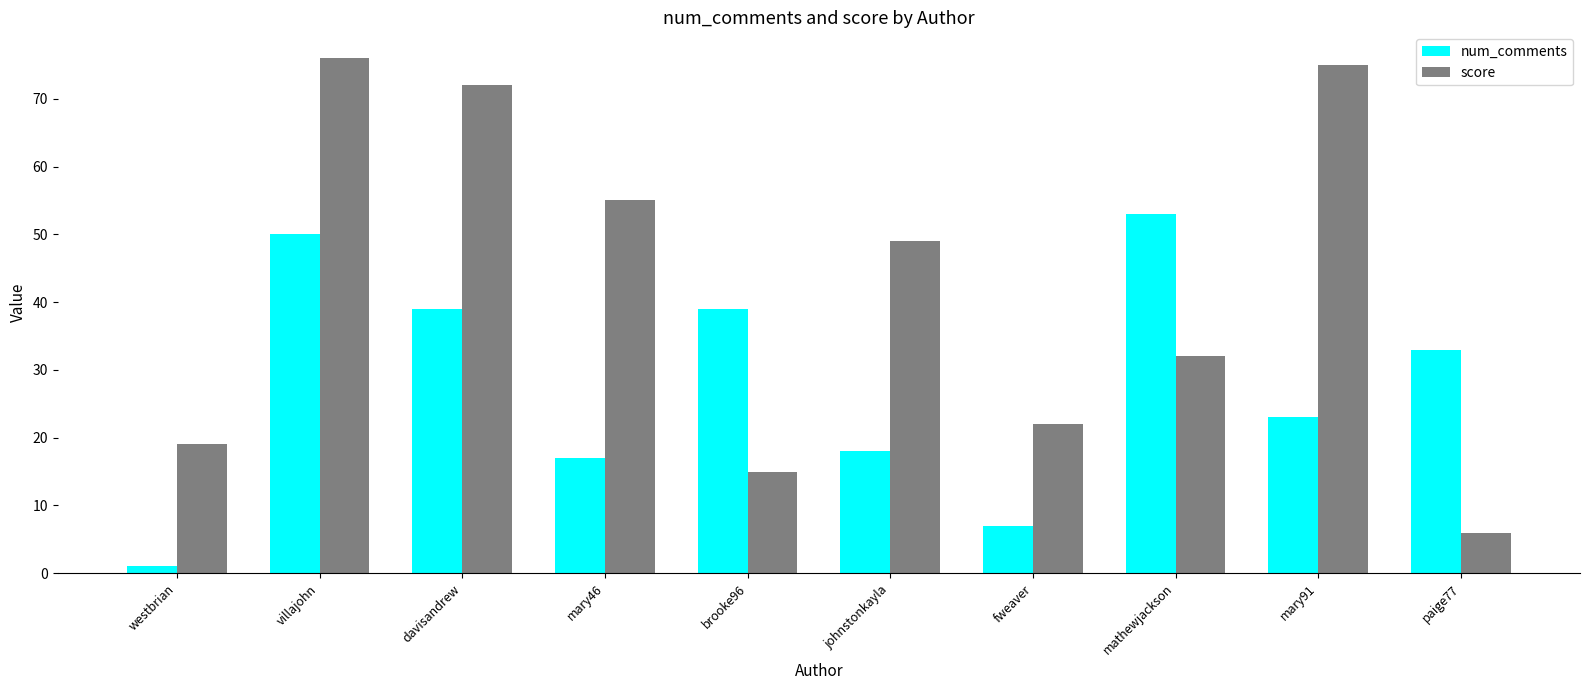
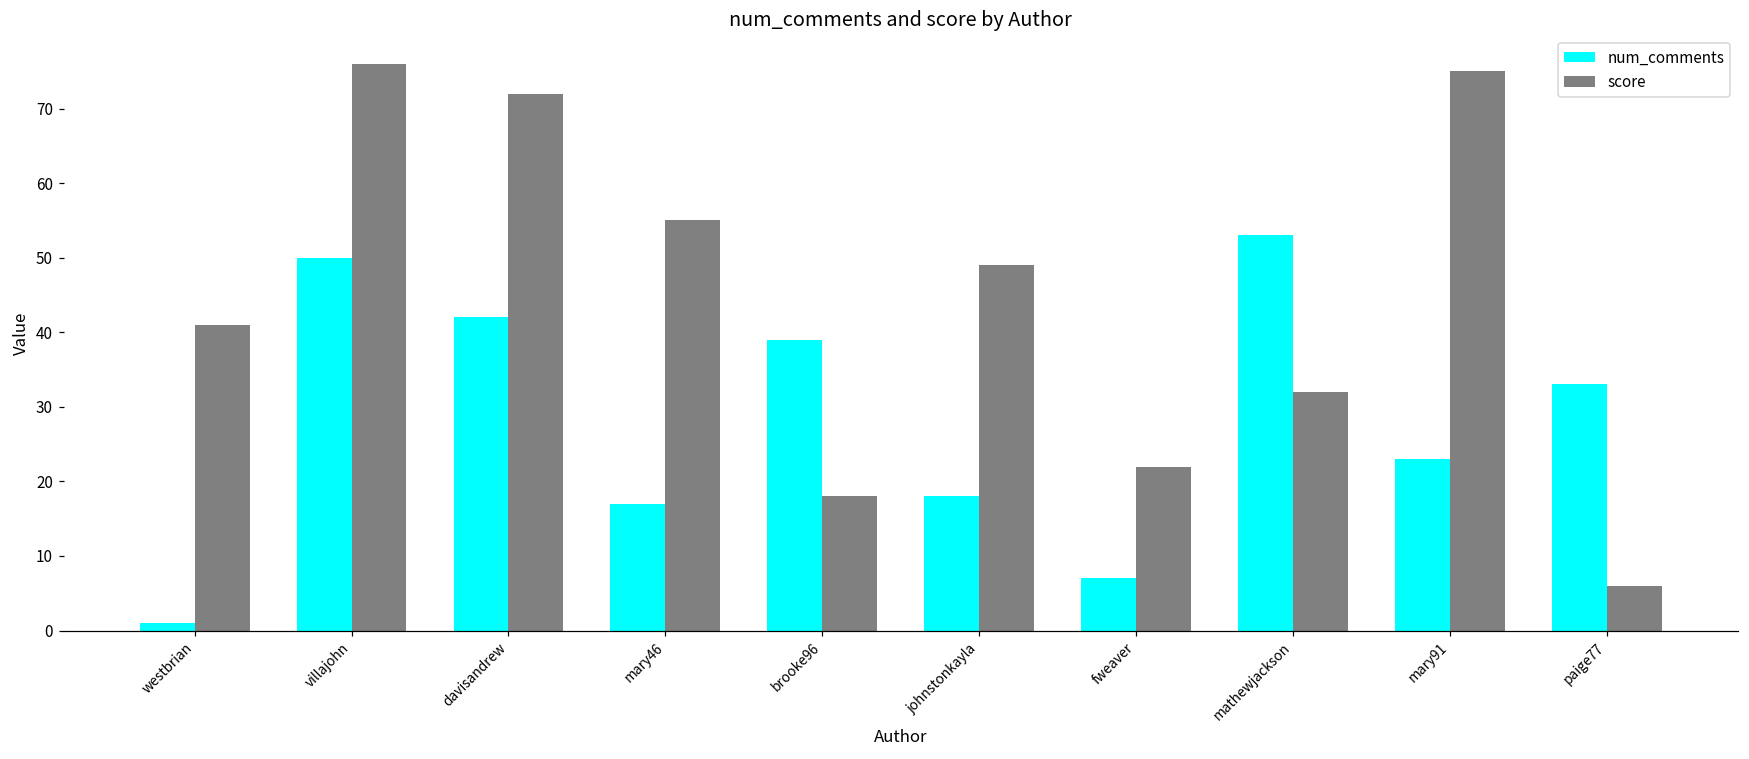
  {
    "num_comments": {
      "westbrian": 1,
      "villajohn": 50,
-     "davisandrew": 39,
+     "davisandrew": 42,
      "mary46": 17,
      "brooke96": 39,
      "johnstonkayla": 18,
      "fweaver": 7,
      "mathewjackson": 53,
      "mary91": 23,
      "paige77": 33
    },
    "score": {
-     "westbrian": 19,
+     "westbrian": 41,
      "villajohn": 76,
      "davisandrew": 72,
      "mary46": 55,
-     "brooke96": 15,
+     "brooke96": 18,
      "johnstonkayla": 49,
      "fweaver": 22,
      "mathewjackson": 32,
      "mary91": 75,
      "paige77": 6
    }
  }
